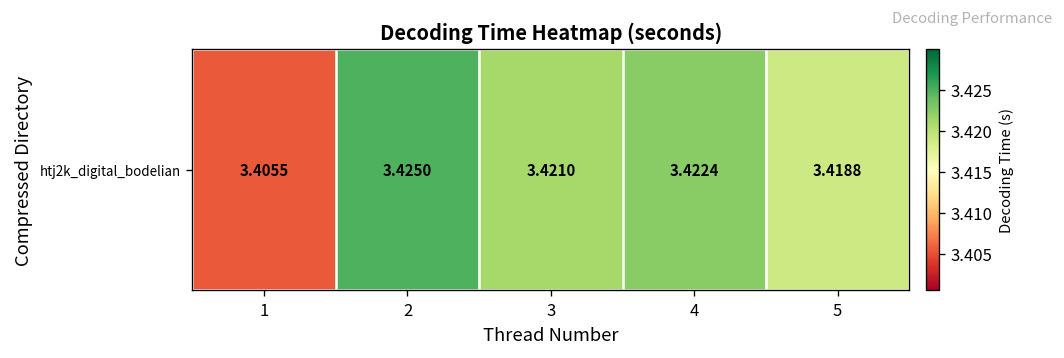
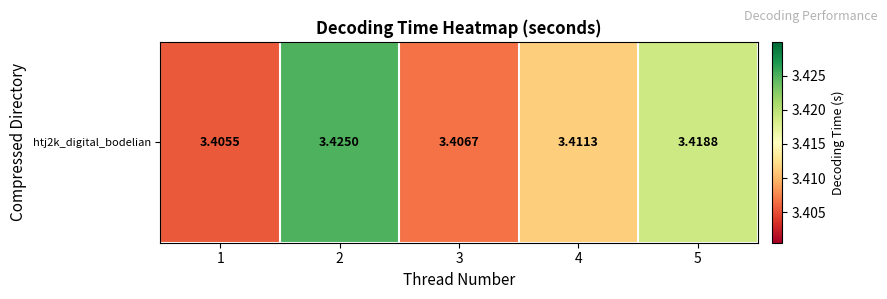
  {
    "htj2k_digital_bodelian": {
      "1": 3.4055,
      "2": 3.4250,
-     "3": 3.4210,
-     "4": 3.4224,
+     "3": 3.4067,
+     "4": 3.4113,
      "5": 3.4188
    }
  }
